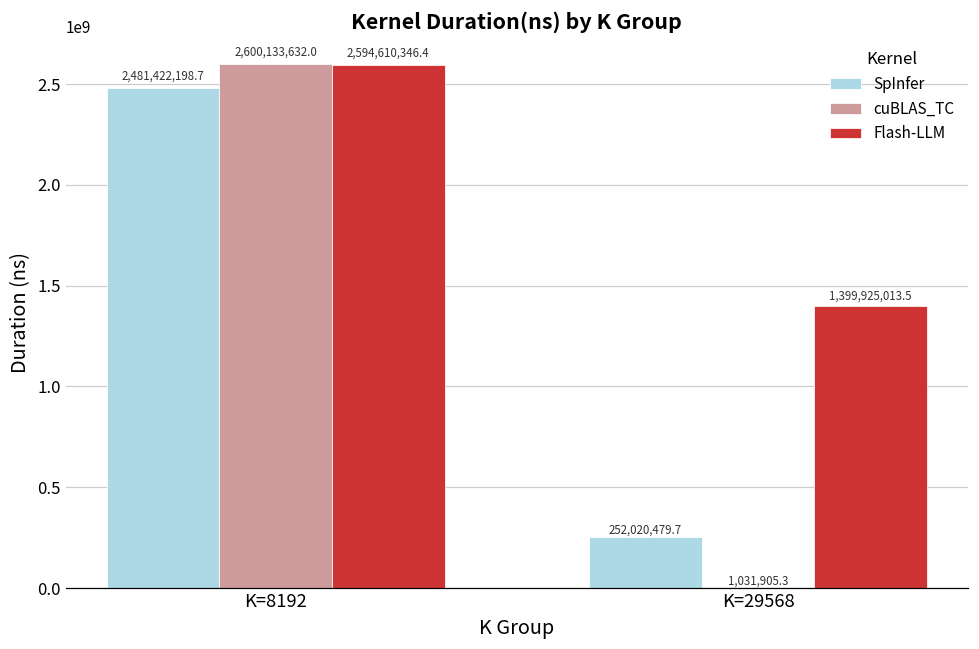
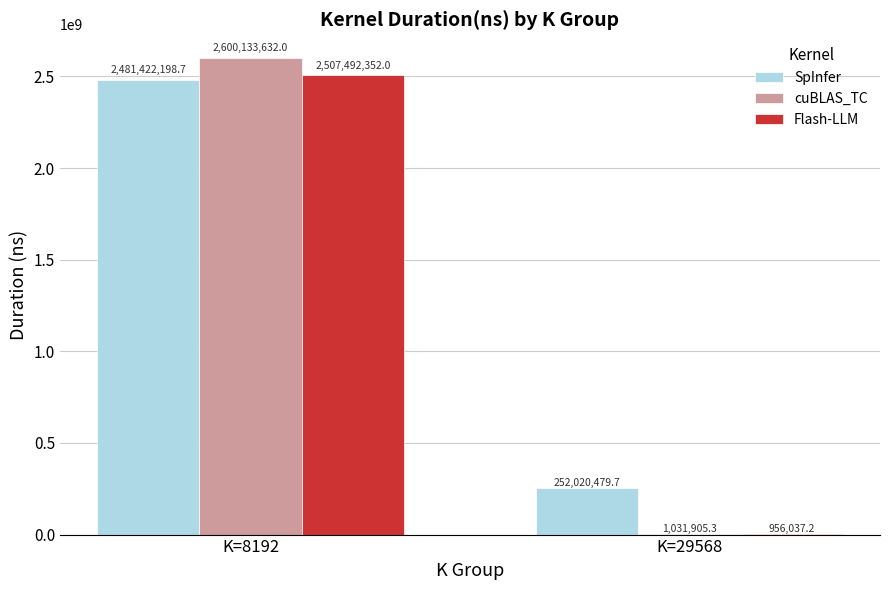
  {
    "SpInfer": {
      "K=8192": "2,481,422,198.7",
      "K=29568": "252,020,479.7"
    },
    "cuBLAS_TC": {
      "K=8192": "2,600,133,632.0",
      "K=29568": "1,031,905.3"
    },
    "Flash-LLM": {
-     "K=8192": "2,594,610,346.4",
-     "K=29568": "1,399,925,013.5"
+     "K=8192": "2,507,492,352.0",
+     "K=29568": "956,037.2"
    }
  }
